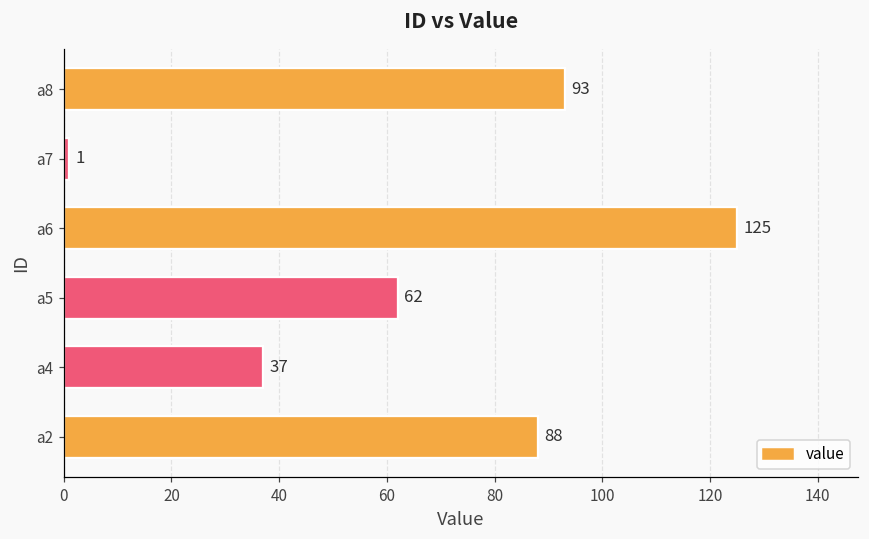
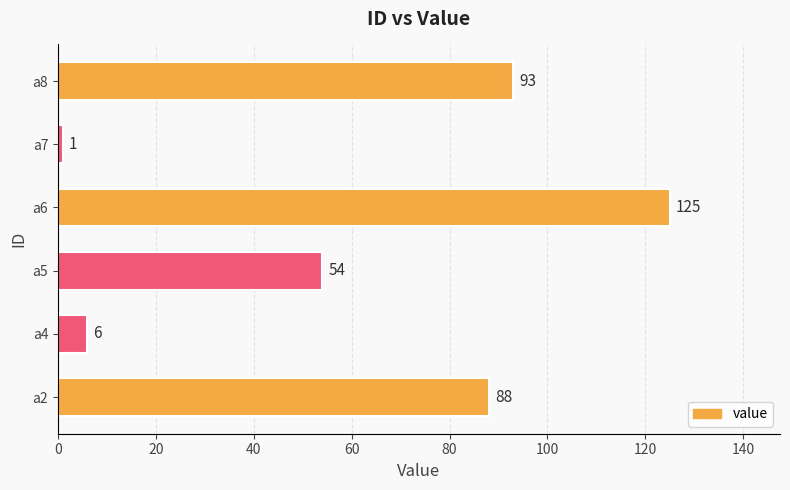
  {
    "a8": 93,
    "a7": 1,
    "a6": 125,
-   "a5": 62,
-   "a4": 37,
+   "a5": 54,
+   "a4": 6,
    "a2": 88
  }
